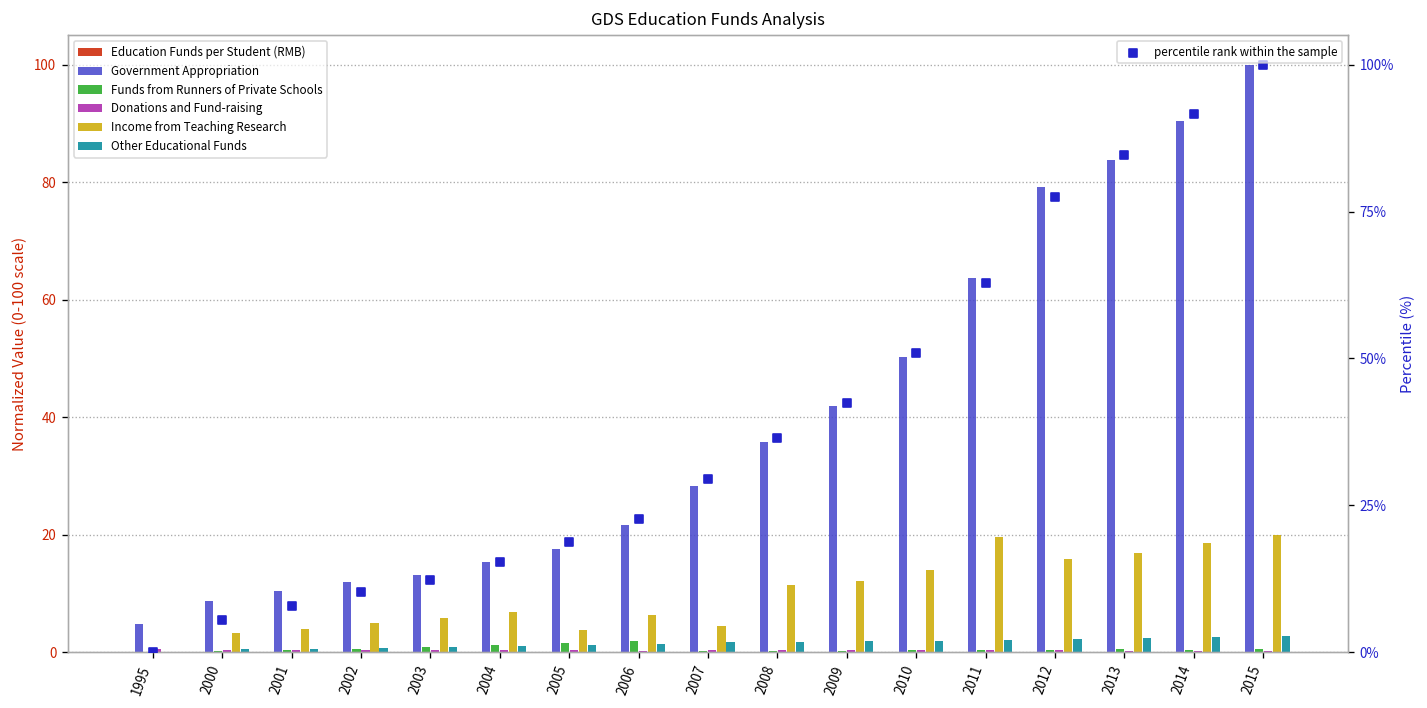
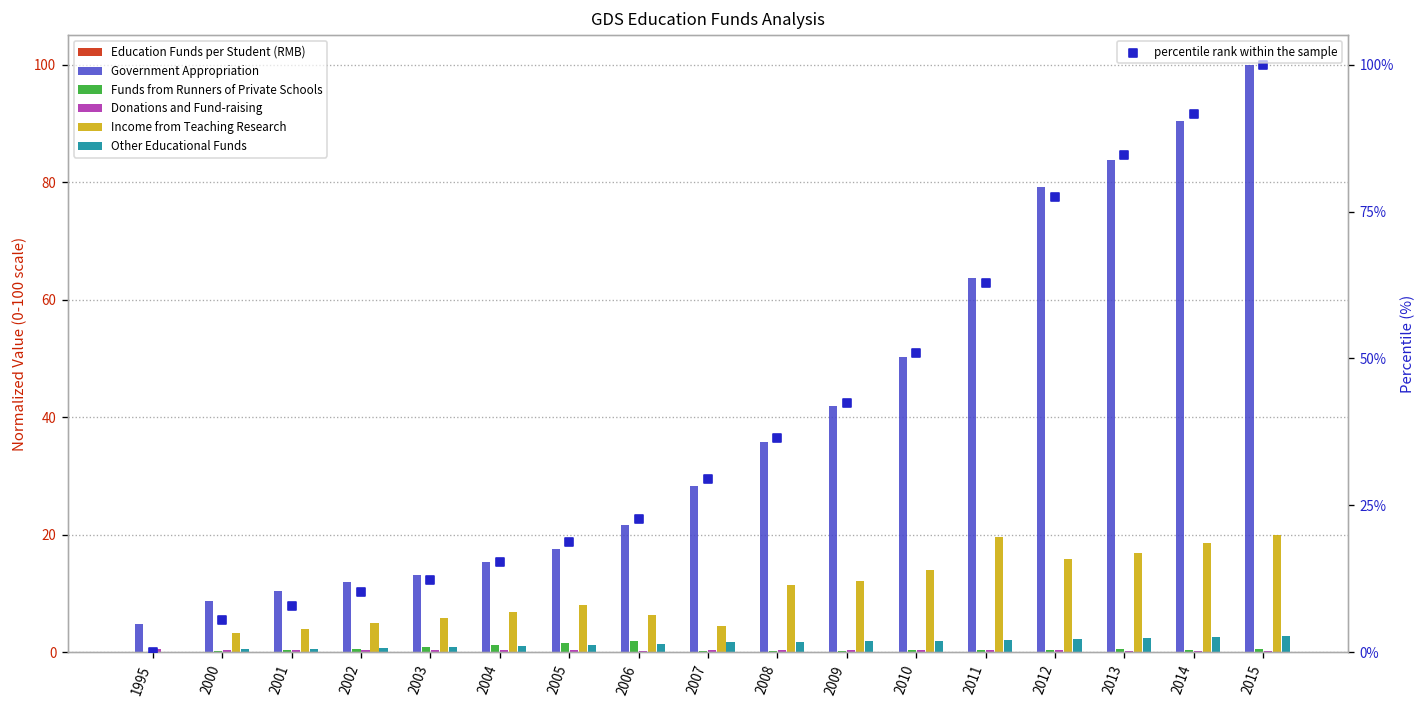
  {
    "Funds from Runners of Private Schools": {
      "2002": 1,
      "2003": 1,
      "2004": 1,
      "2005": 2,
      "2006": 2,
      "2015": 1
    },
    "Donations and Fund-raising": {
      "1995": 1
    },
    "Income from Teaching Research": {
      "1995": 0,
      "2000": 3,
      "2001": 4,
      "2002": 5,
      "2003": 6,
      "2004": 7,
-     "2005": 4,
+     "2005": 8,
      "2006": 6,
      "2007": 4,
      "2008": 12,
      "2009": 12,
      "2010": 14,
      "2011": 20,
      "2012": 16,
      "2013": 17,
      "2014": 19,
      "2015": 20
    },
    "Other Educational Funds": {
      "1995": 0,
      "2001": 1,
      "2002": 1,
      "2003": 1,
      "2004": 1,
      "2005": 1,
      "2006": 1,
      "2007": 2,
      "2008": 2,
      "2009": 2,
      "2010": 2,
      "2011": 2,
      "2012": 2,
      "2013": 2,
      "2014": 3,
      "2015": 3
    }
  }
